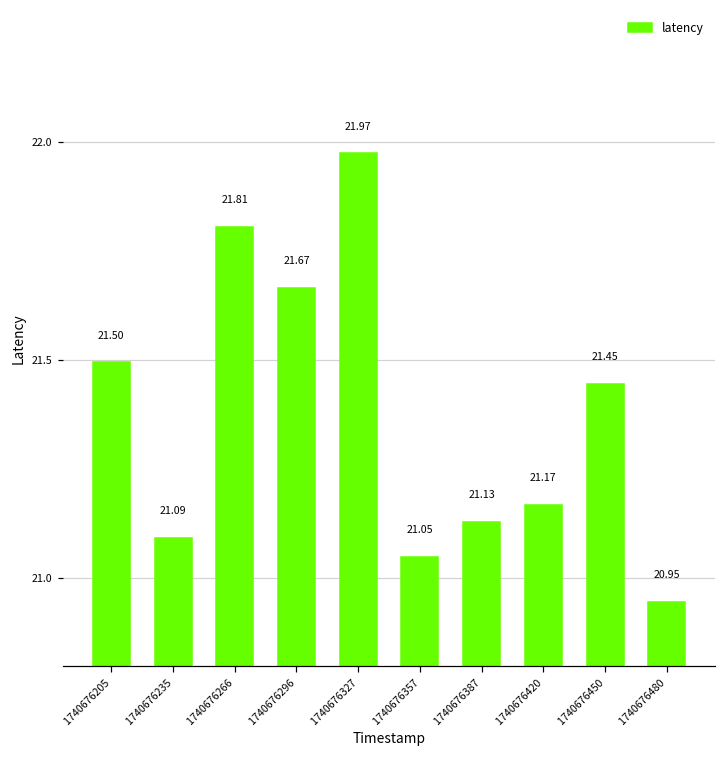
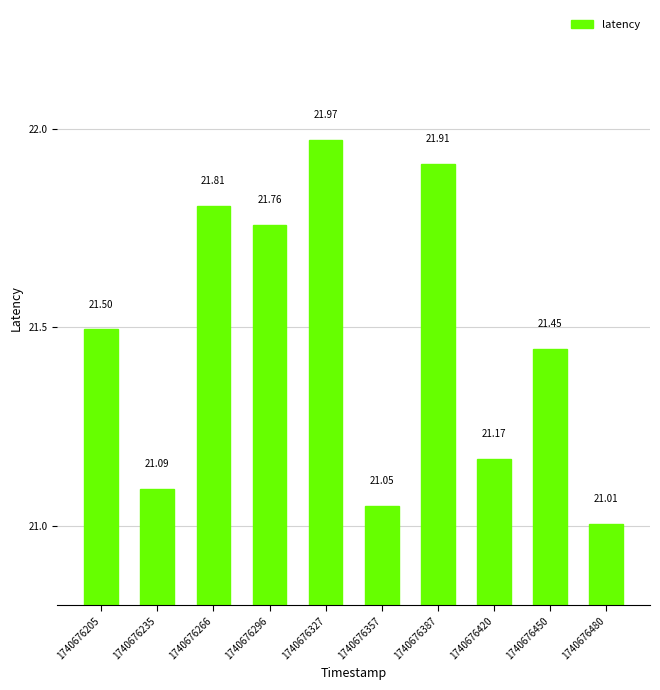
  {
    "1740676205": 21.50,
    "1740676235": 21.09,
    "1740676266": 21.81,
-   "1740676296": 21.67,
+   "1740676296": 21.76,
    "1740676327": 21.97,
    "1740676357": 21.05,
-   "1740676387": 21.13,
+   "1740676387": 21.91,
    "1740676420": 21.17,
    "1740676450": 21.45,
-   "1740676480": 20.95
+   "1740676480": 21.01
  }
